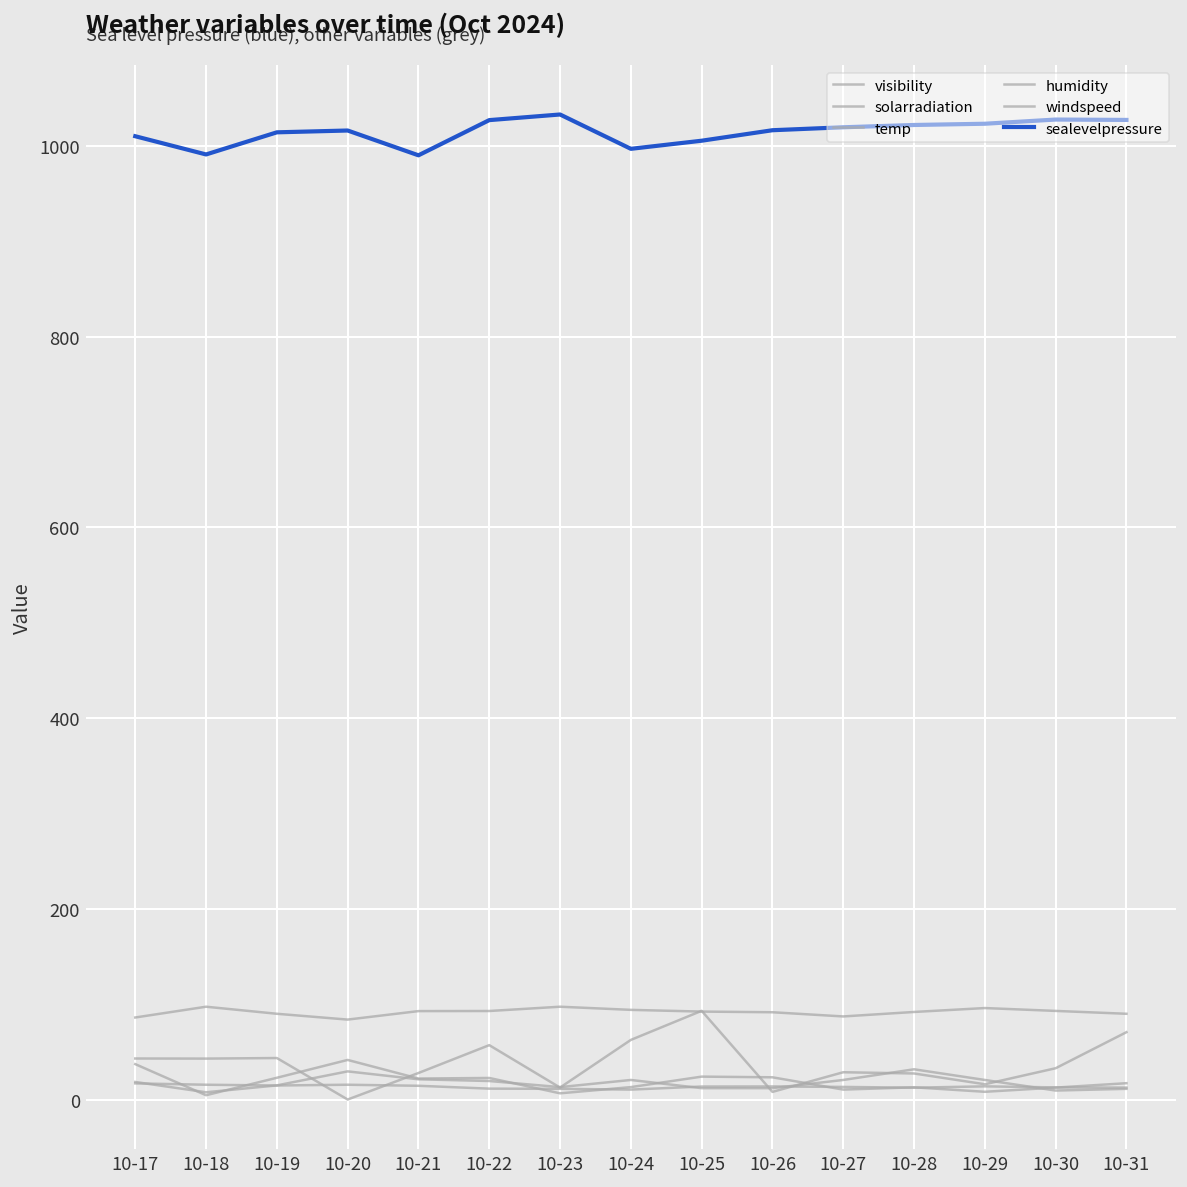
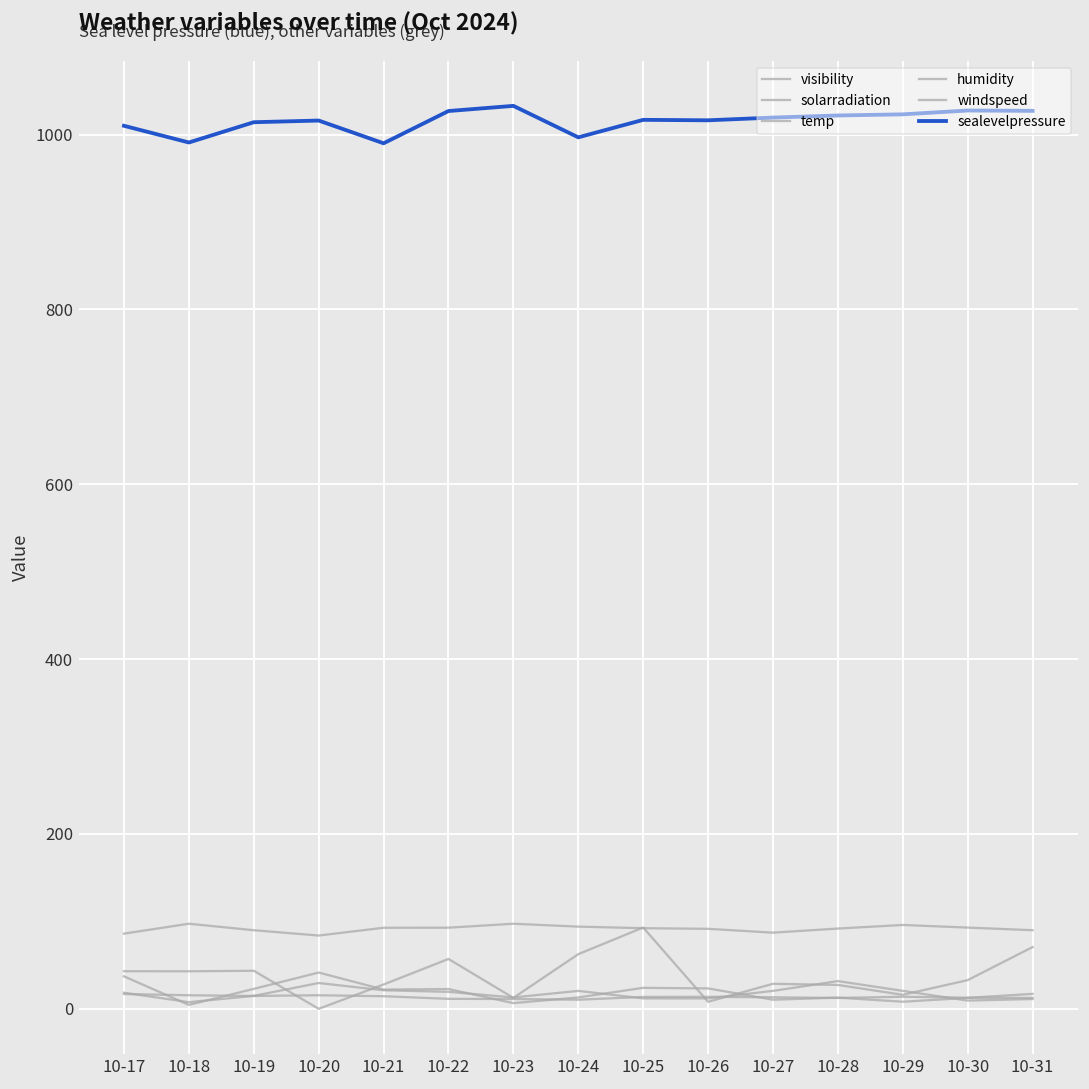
  {
    "sealevelpressure": {
      "10-17": 1010,
      "10-18": 990,
      "10-19": 1010,
      "10-20": 1020,
      "10-21": 990,
      "10-22": 1030,
      "10-23": 1030,
      "10-24": 1000,
-     "10-25": 1010,
+     "10-25": 1020,
      "10-26": 1020
    }
  }
